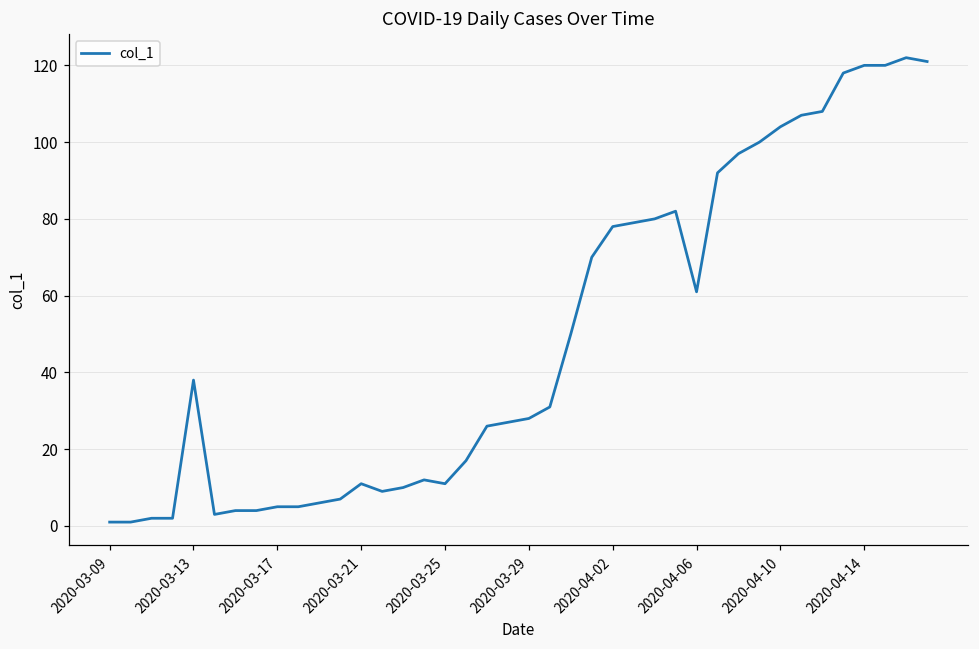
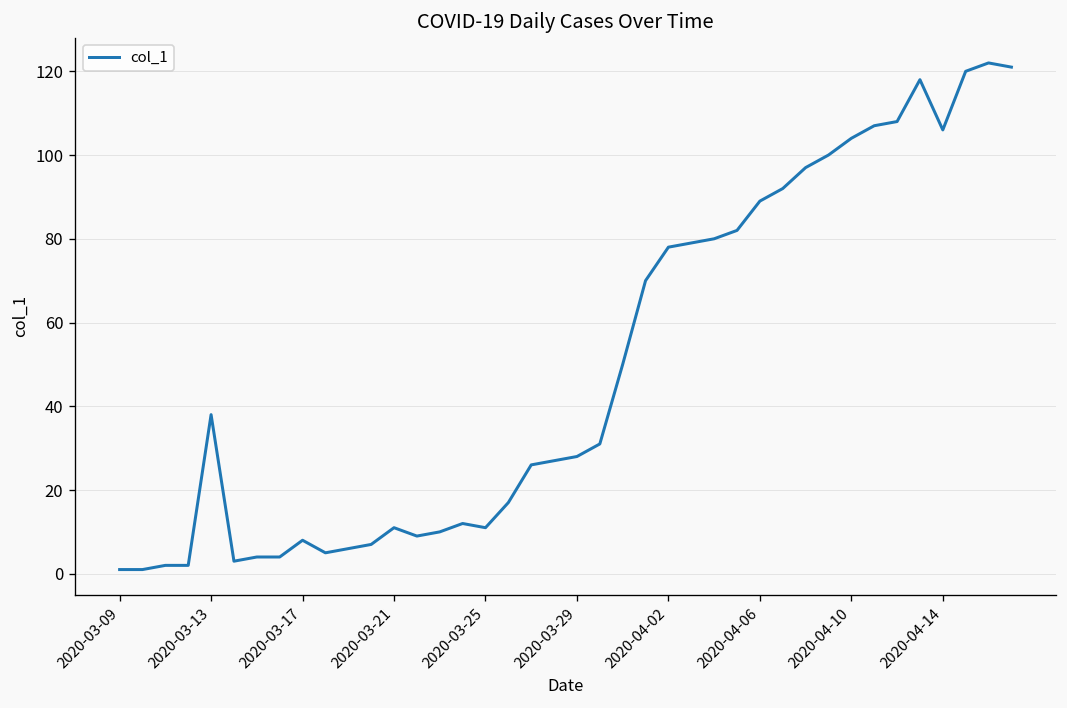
  {
    "2020-03-09": 1,
    "2020-03-13": 38,
-   "2020-03-17": 5,
+   "2020-03-17": 8,
    "2020-03-21": 11,
    "2020-03-25": 11,
    "2020-03-29": 28,
    "2020-04-02": 78,
-   "2020-04-06": 61,
+   "2020-04-06": 89,
    "2020-04-10": 104,
-   "2020-04-14": 120
+   "2020-04-14": 106
  }
